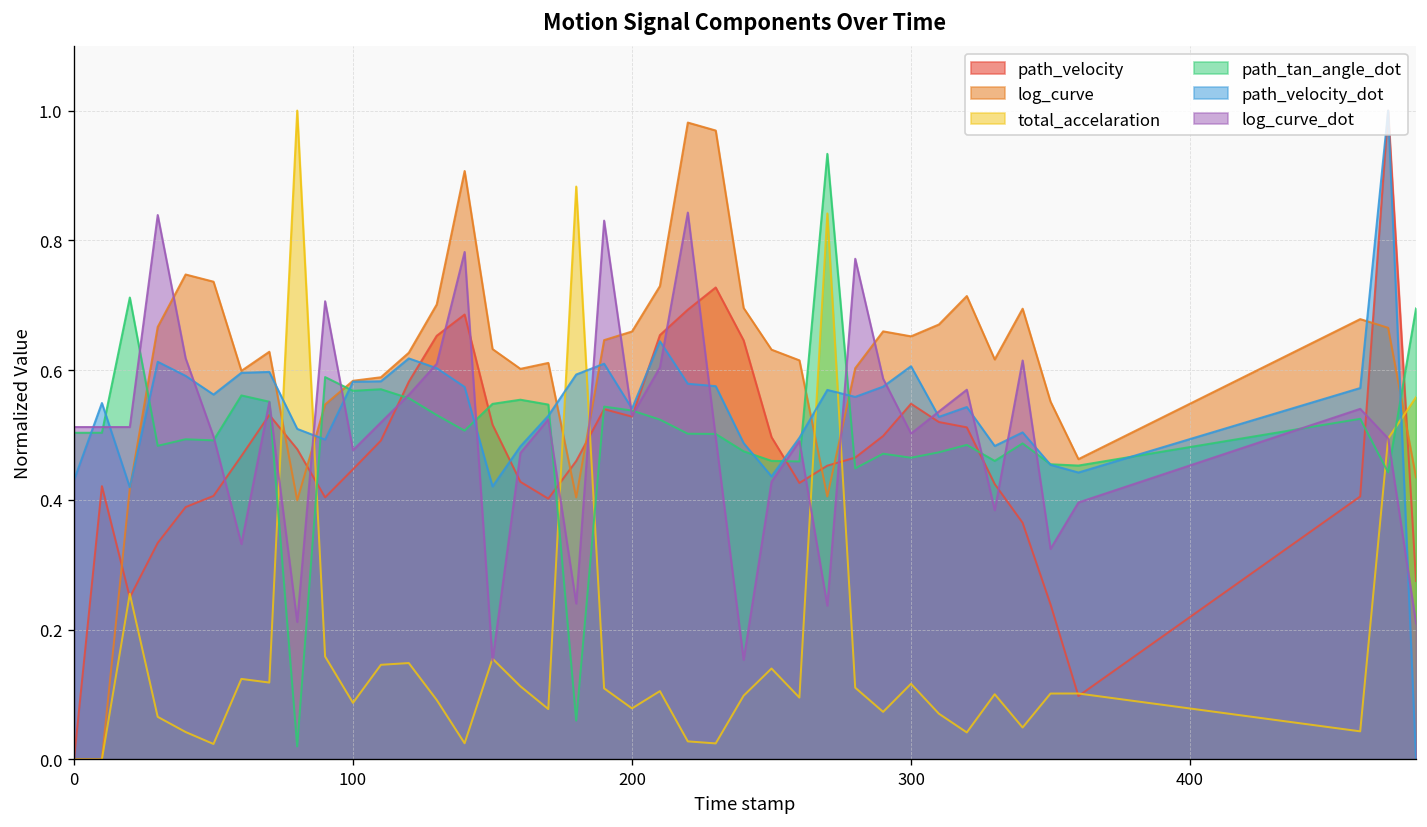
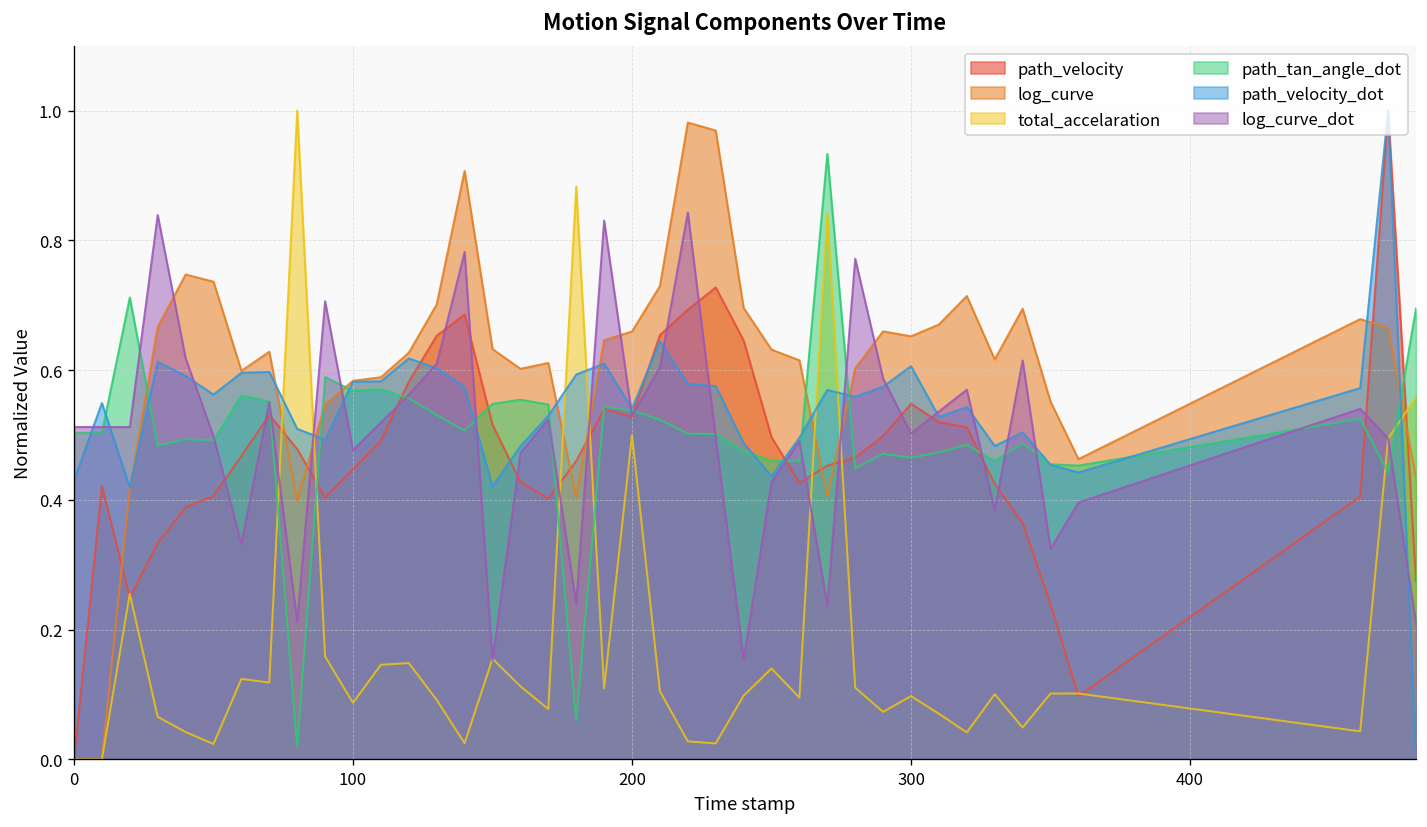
  {
    "total_accelaration": {
      "100": 0.09,
-     "200": 0.08,
-     "300": 0.12
+     "200": 0.50,
+     "300": 0.10
    },
    "path_tan_angle_dot": {
      "0": 0.50,
      "100": 0.57,
      "300": 0.47
    },
    "path_velocity_dot": {
      "0": 0.43,
      "300": 0.61
    },
    "log_curve_dot": {
      "0": 0.51,
      "100": 0.48,
      "300": 0.50
    }
  }
